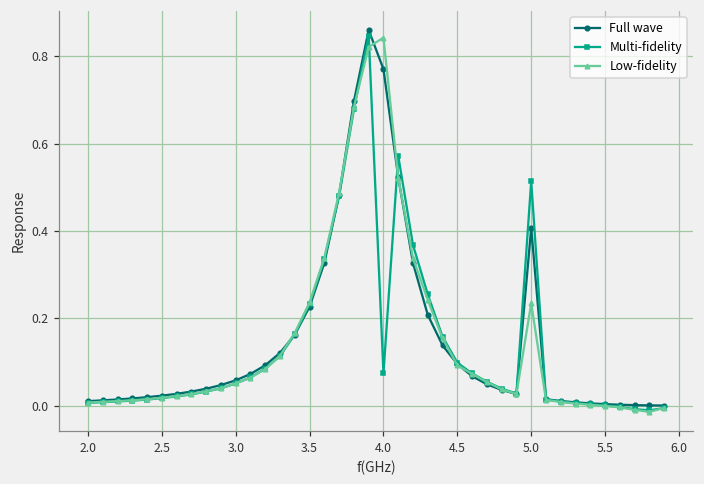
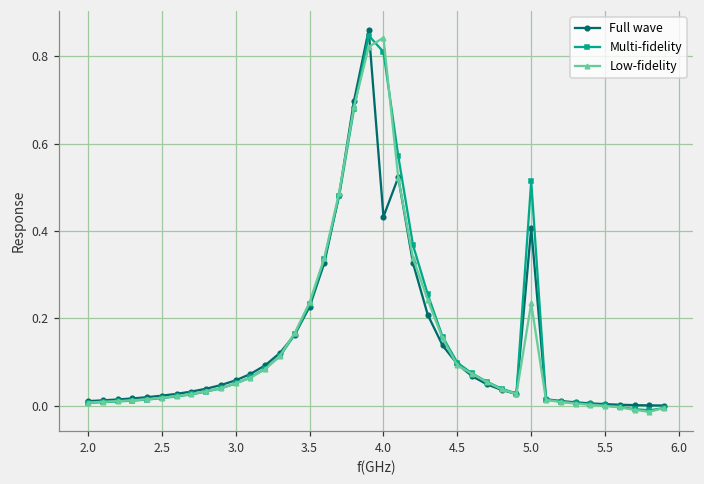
  {
    "Full wave": {
      "3.0": 0.06,
-     "4.0": 0.77,
+     "4.0": 0.43,
      "5.0": 0.41
    },
    "Multi-fidelity": {
-     "4.0": 0.07,
+     "4.0": 0.81,
      "5.0": 0.51
    },
    "Low-fidelity": {
      "4.0": 0.84,
      "5.0": 0.23
    }
  }
